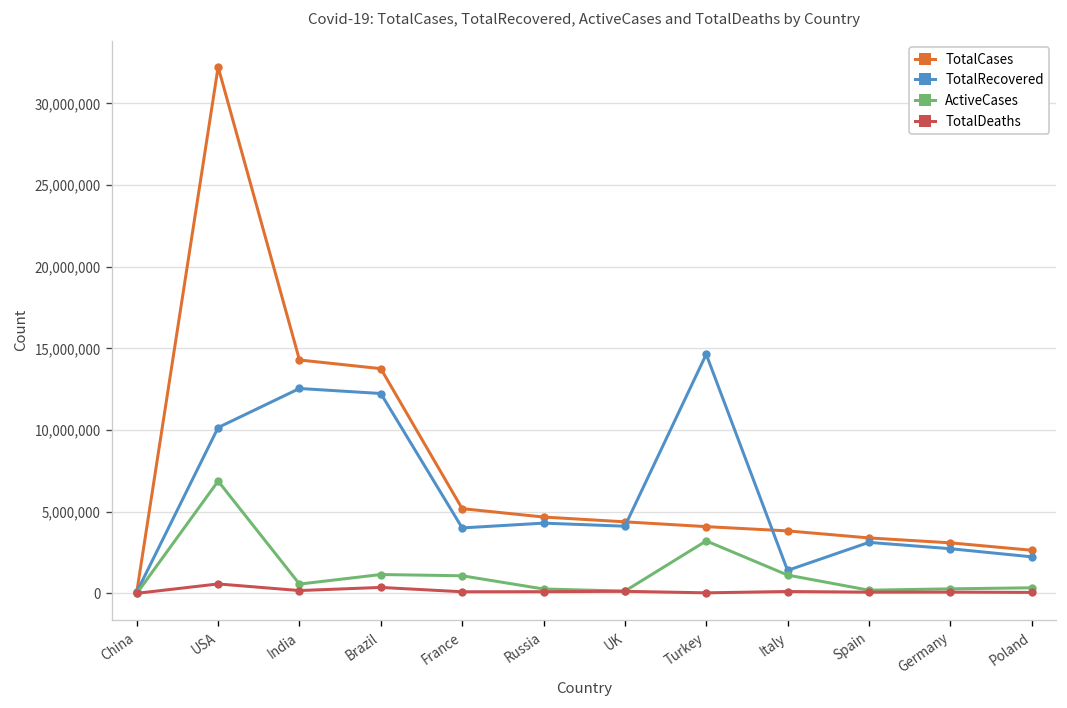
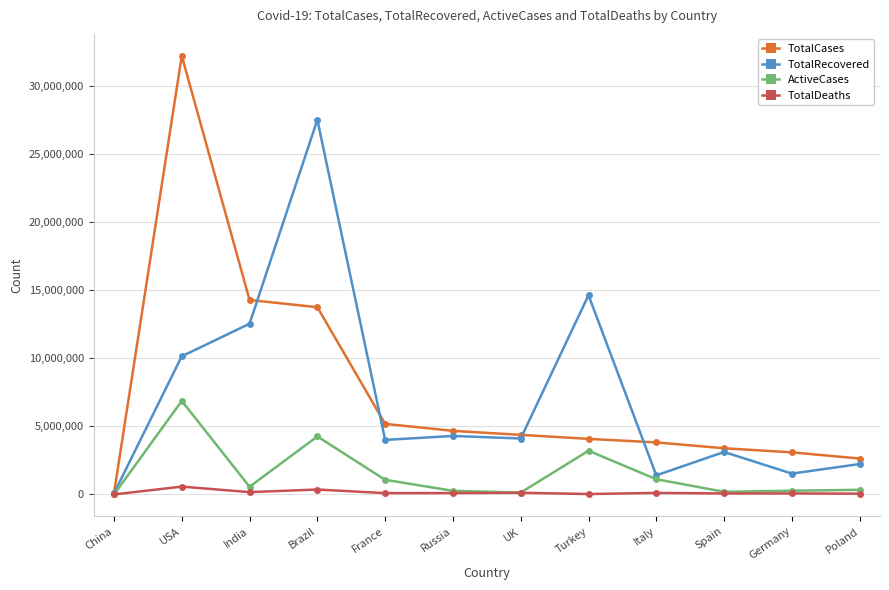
  {
    "TotalRecovered": {
      "USA": "10,200,000",
      "India": "12,500,000",
-     "Brazil": "12,200,000",
+     "Brazil": "27,500,000",
      "France": "4,000,000",
      "Russia": "4,300,000",
      "UK": "4,100,000",
      "Turkey": "14,600,000",
      "Italy": "1,400,000",
      "Spain": "3,100,000",
-     "Germany": "2,700,000",
+     "Germany": "1,500,000",
      "Poland": "2,200,000"
    },
    "ActiveCases": {
      "USA": "6,900,000",
      "India": "600,000",
-     "Brazil": "1,200,000",
+     "Brazil": "4,300,000",
      "France": "1,100,000",
      "Turkey": "3,200,000",
      "Italy": "1,100,000",
      "Germany": "300,000",
      "Poland": "300,000"
    }
  }
